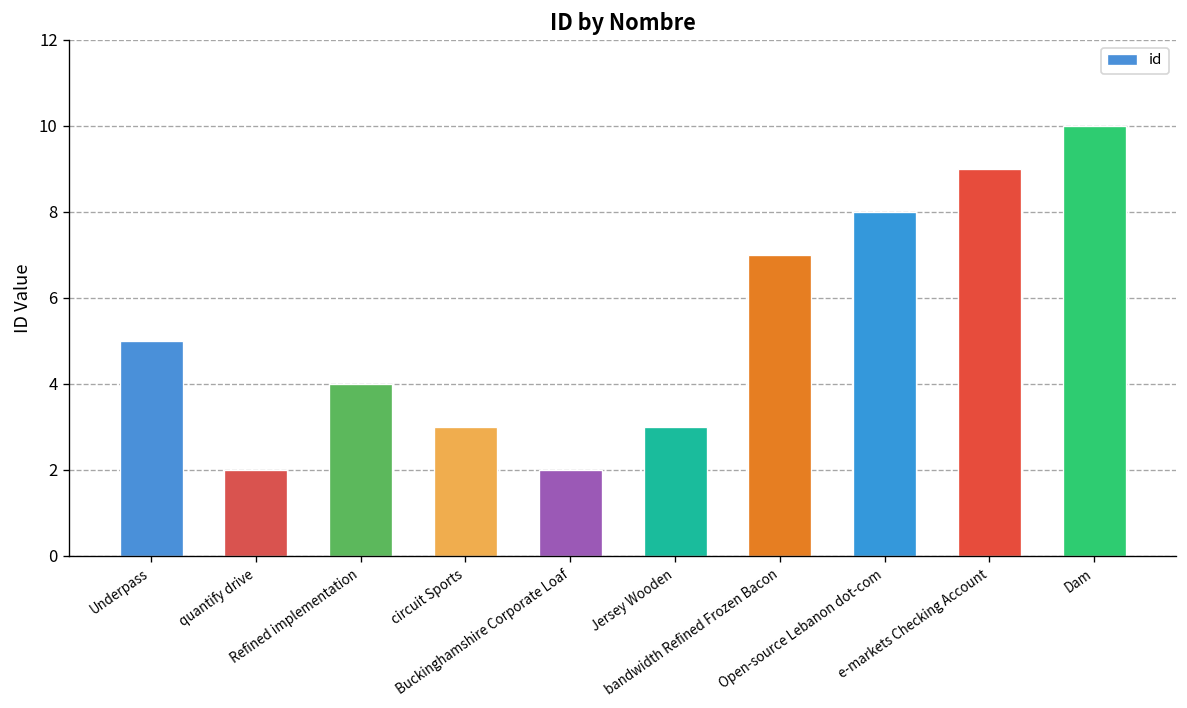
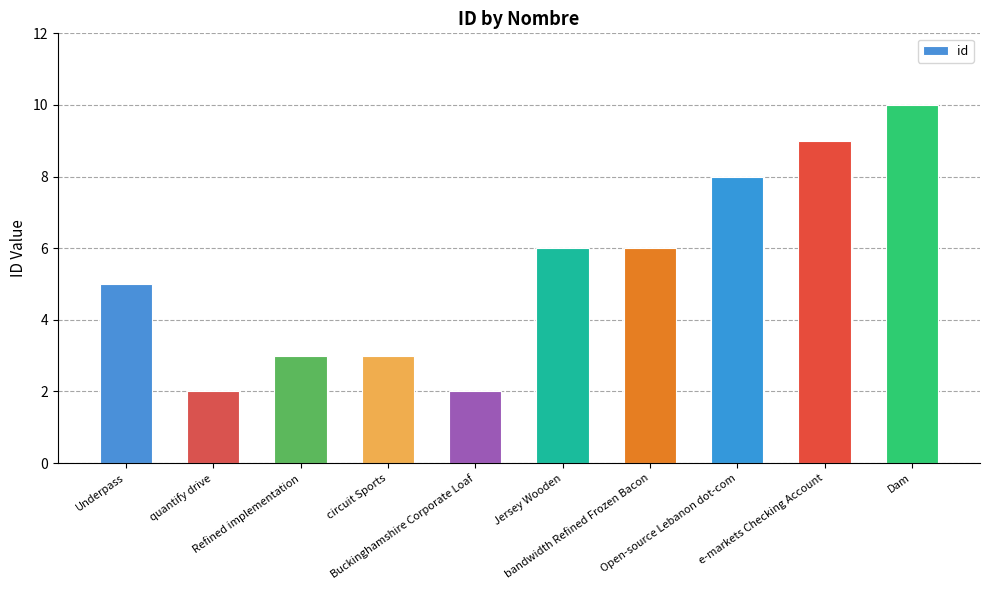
  {
    "Underpass": 5,
    "quantify drive": 2,
-   "Refined implementation": 4,
+   "Refined implementation": 3,
    "circuit Sports": 3,
    "Buckinghamshire Corporate Loaf": 2,
-   "Jersey Wooden": 3,
-   "bandwidth Refined Frozen Bacon": 7,
+   "Jersey Wooden": 6,
+   "bandwidth Refined Frozen Bacon": 6,
    "Open-source Lebanon dot-com": 8,
    "e-markets Checking Account": 9,
    "Dam": 10
  }
